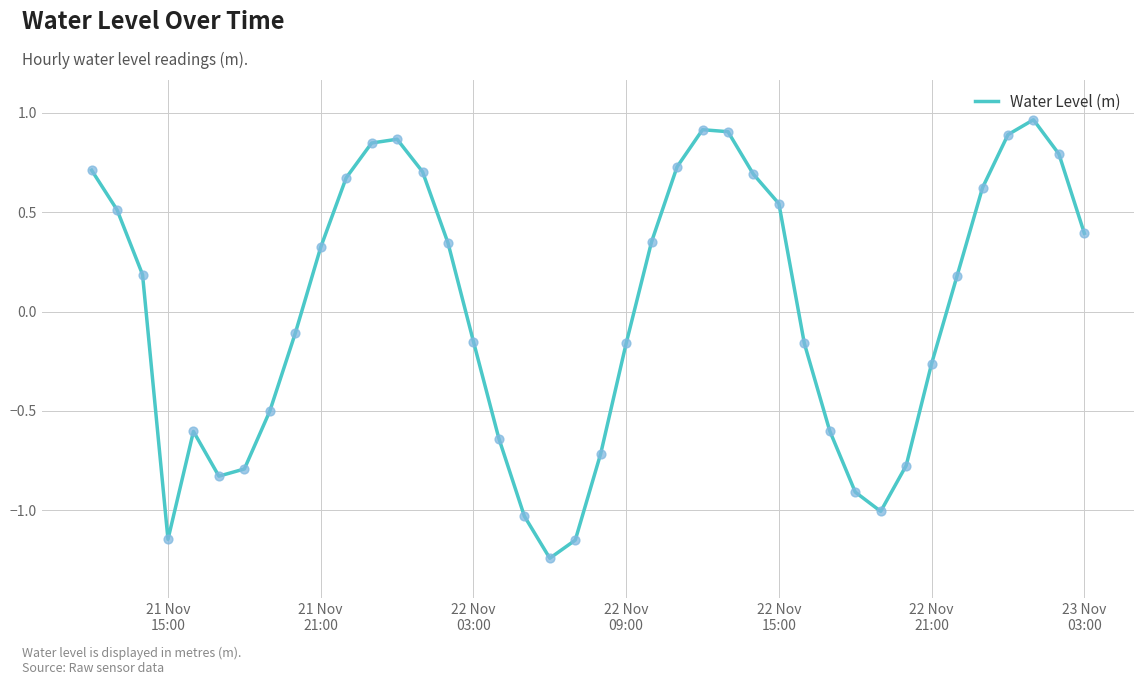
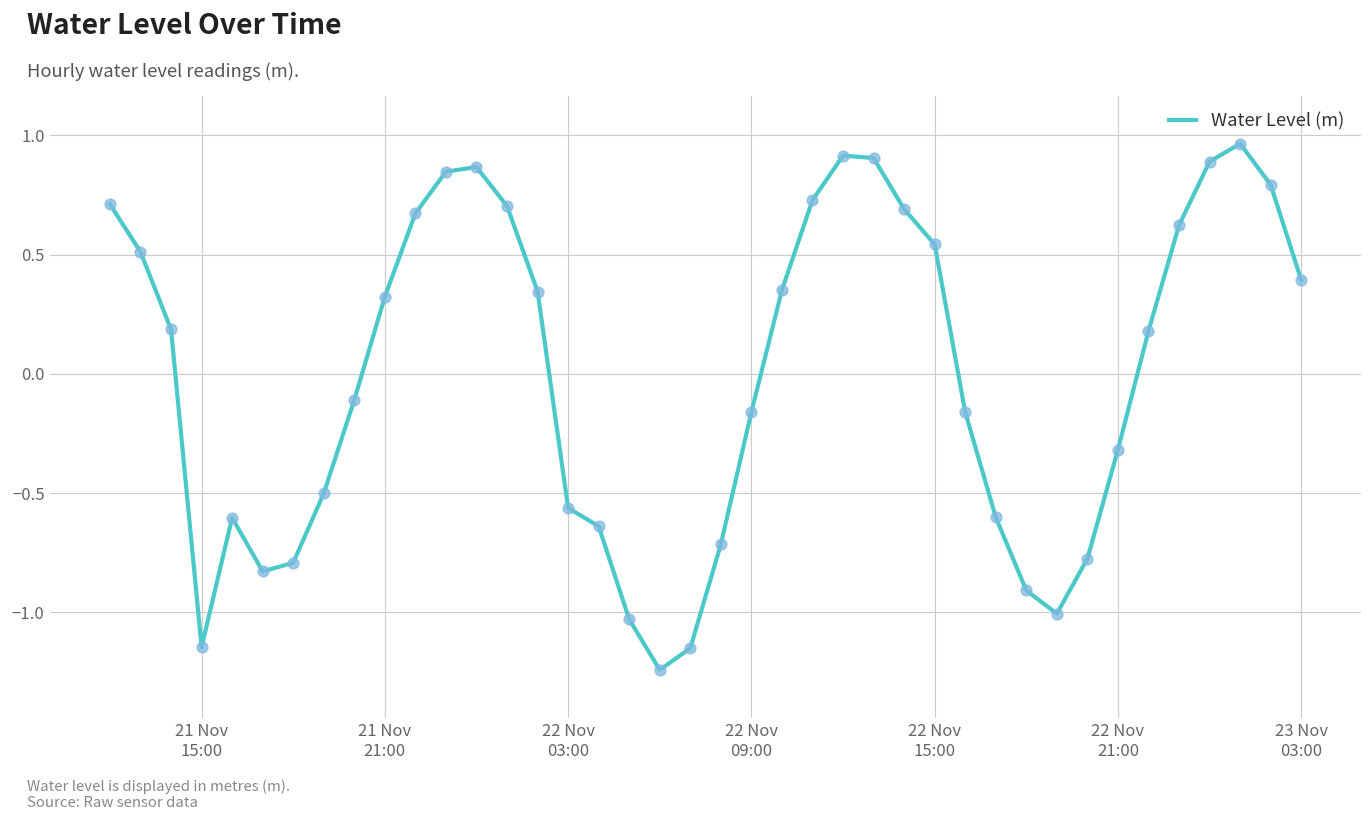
  {
    "21 Nov 15:00": -1.15,
    "21 Nov 21:00": 0.32,
-   "22 Nov 03:00": -0.15,
+   "22 Nov 03:00": -0.56,
    "22 Nov 09:00": -0.16,
    "22 Nov 15:00": 0.54,
-   "22 Nov 21:00": -0.26,
+   "22 Nov 21:00": -0.32,
    "23 Nov 03:00": 0.39
  }
